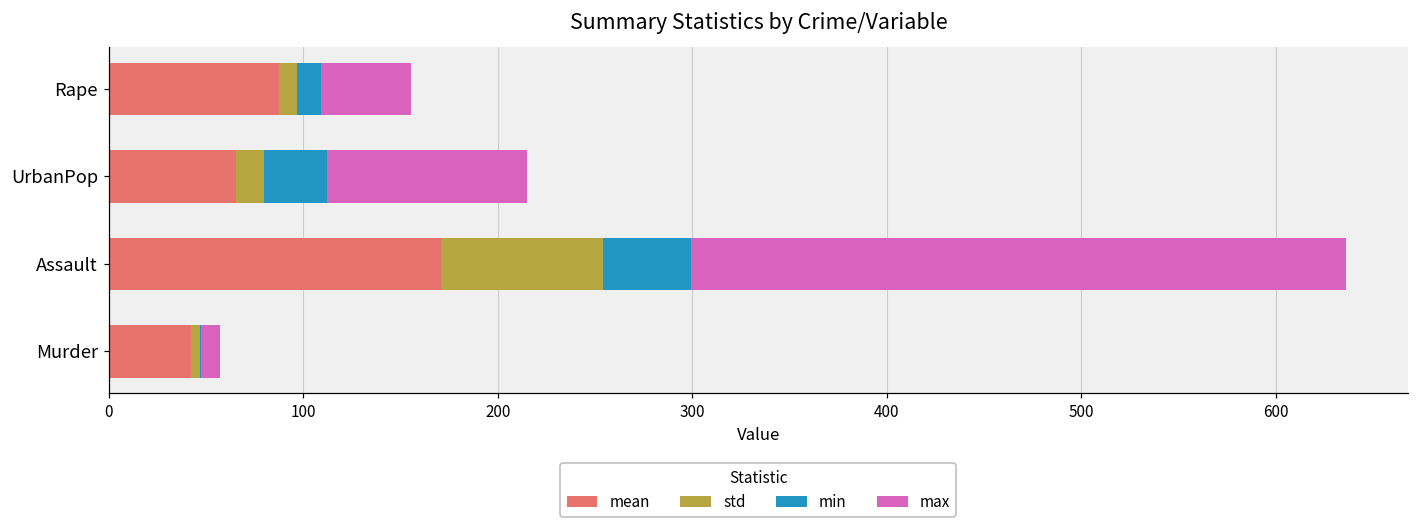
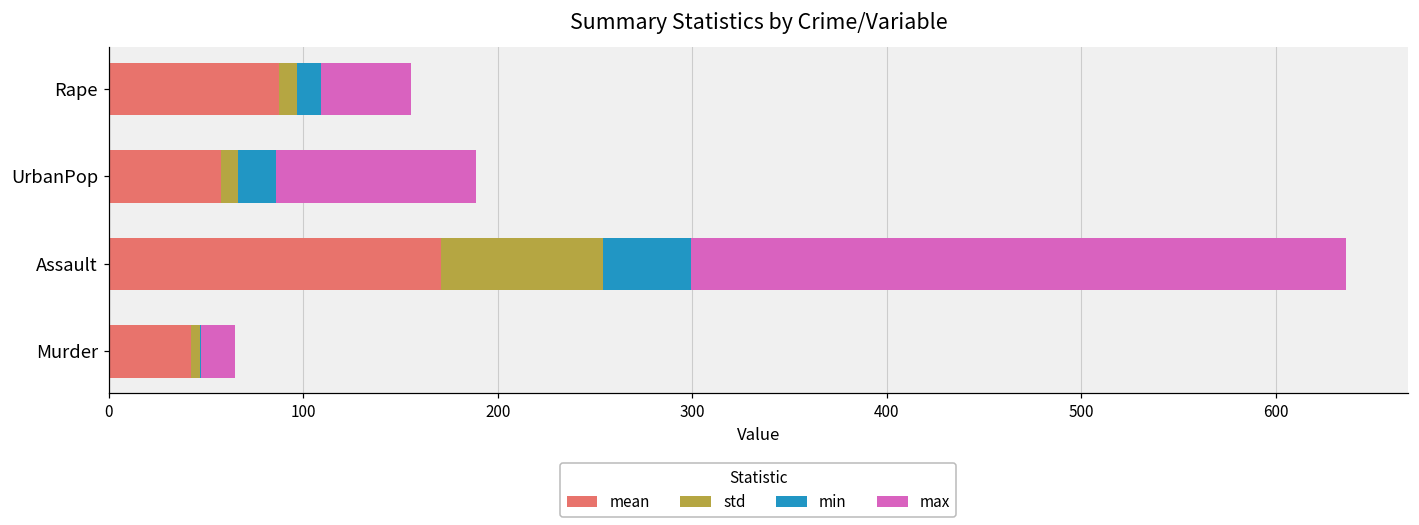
  {
    "mean": {
      "Rape": 87,
-     "UrbanPop": 66,
+     "UrbanPop": 58,
      "Assault": 171,
      "Murder": 43
    },
    "std": {
      "Rape": 9,
-     "UrbanPop": 14,
+     "UrbanPop": 9,
      "Assault": 83,
      "Murder": 4
    },
    "min": {
      "Rape": 12,
-     "UrbanPop": 32,
+     "UrbanPop": 19,
      "Assault": 45
    },
    "max": {
      "Rape": 46,
      "UrbanPop": 103,
      "Assault": 337,
-     "Murder": 9
+     "Murder": 17
    }
  }
